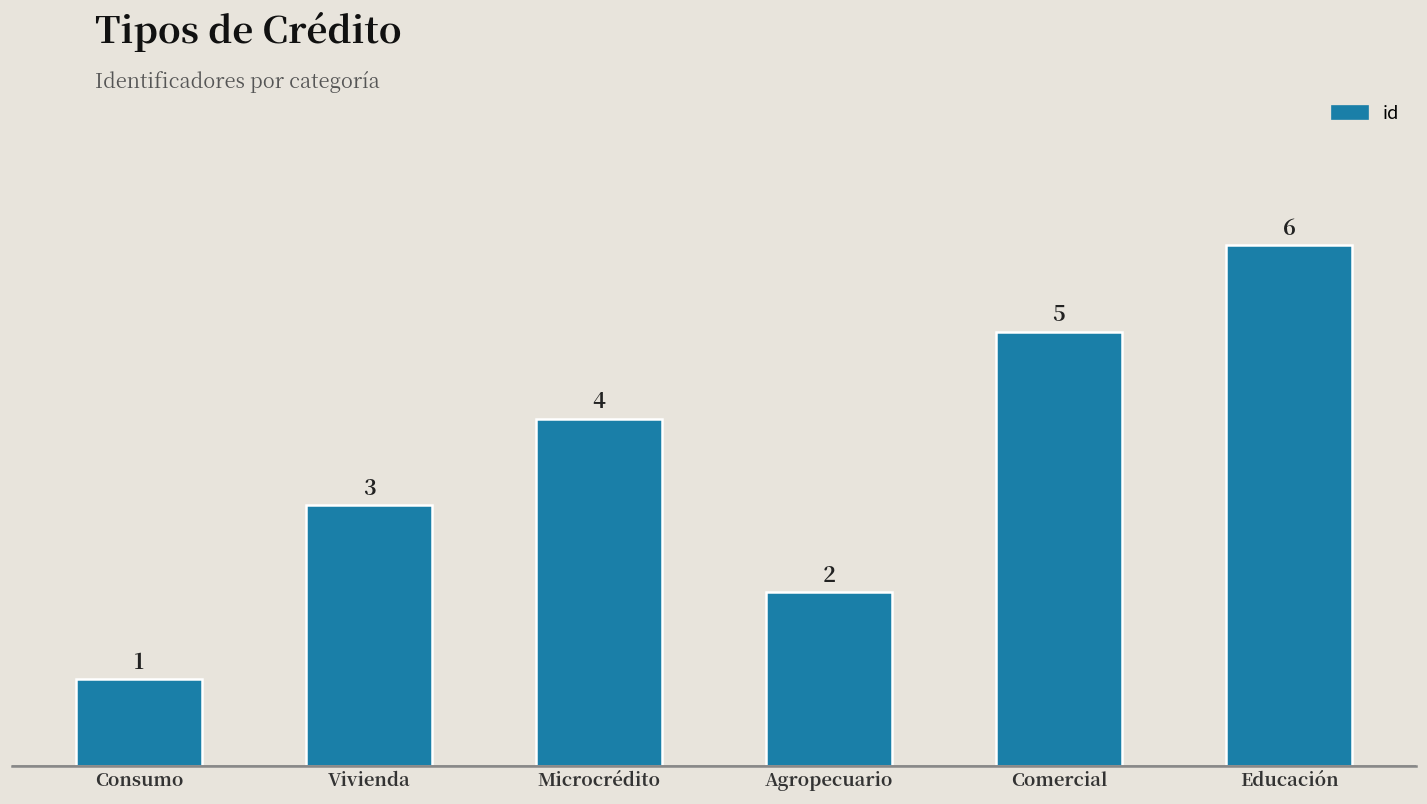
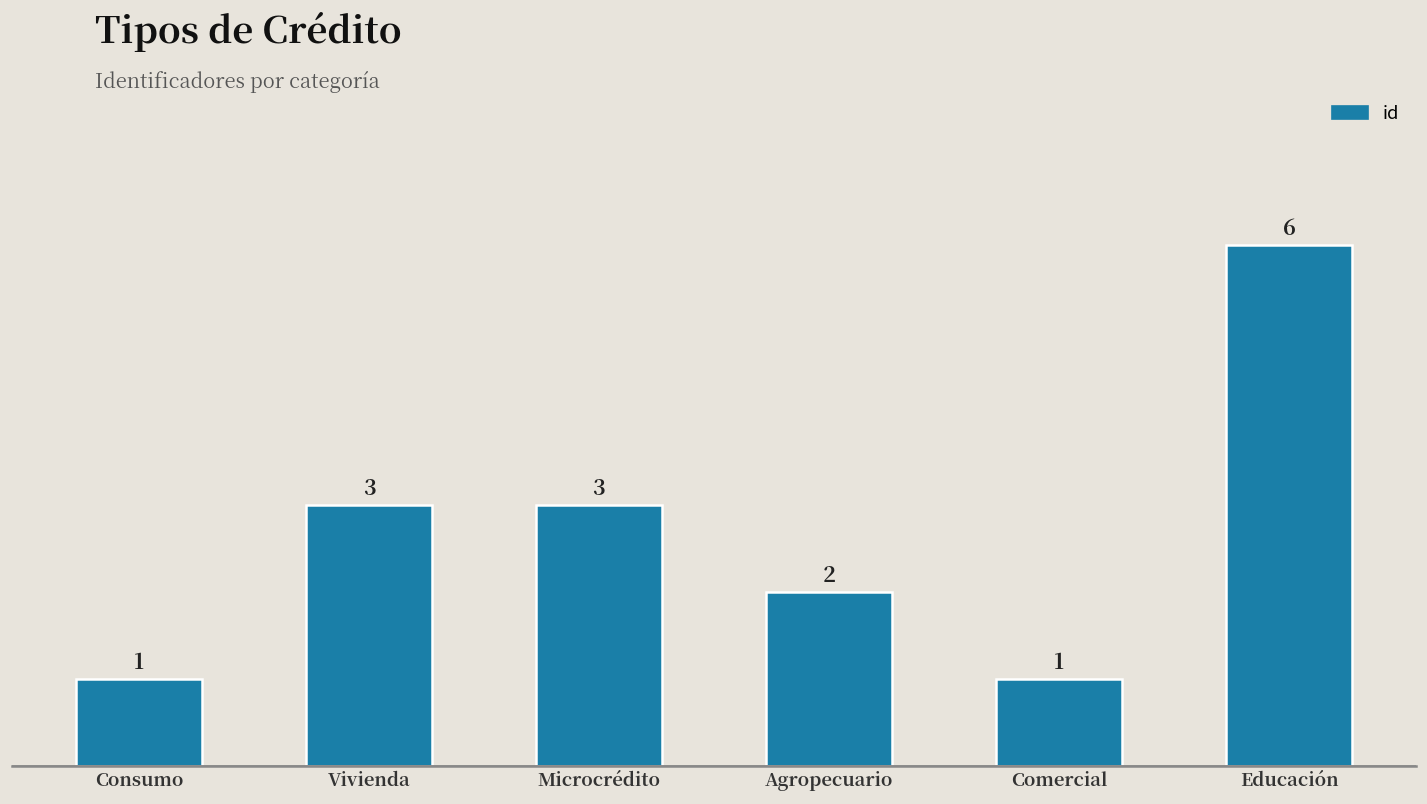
  {
    "Consumo": 1,
    "Vivienda": 3,
-   "Microcrédito": 4,
+   "Microcrédito": 3,
    "Agropecuario": 2,
-   "Comercial": 5,
+   "Comercial": 1,
    "Educación": 6
  }
